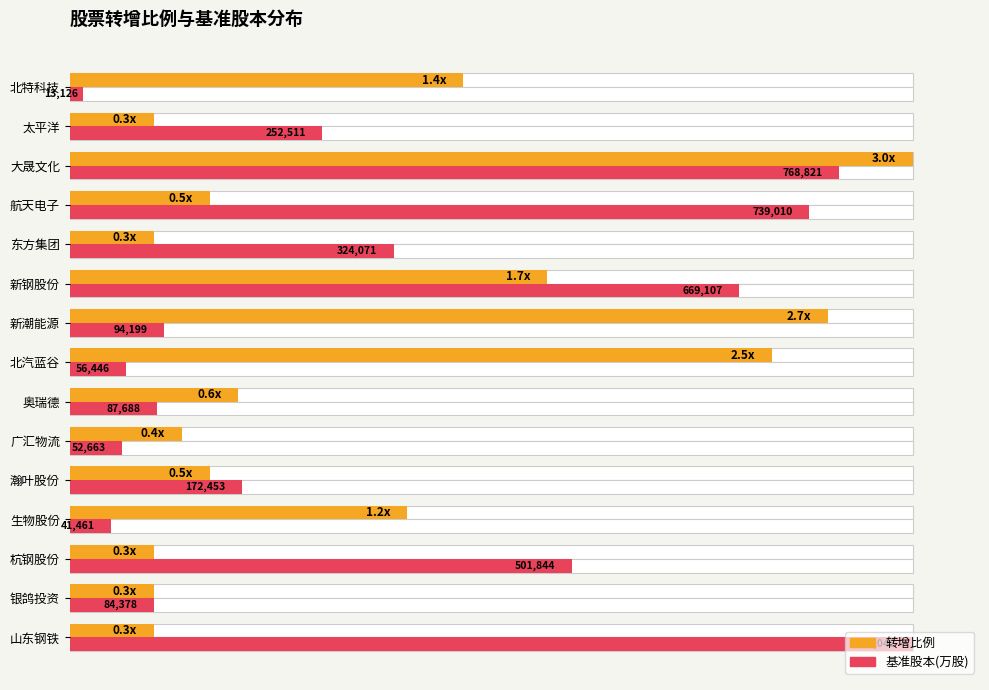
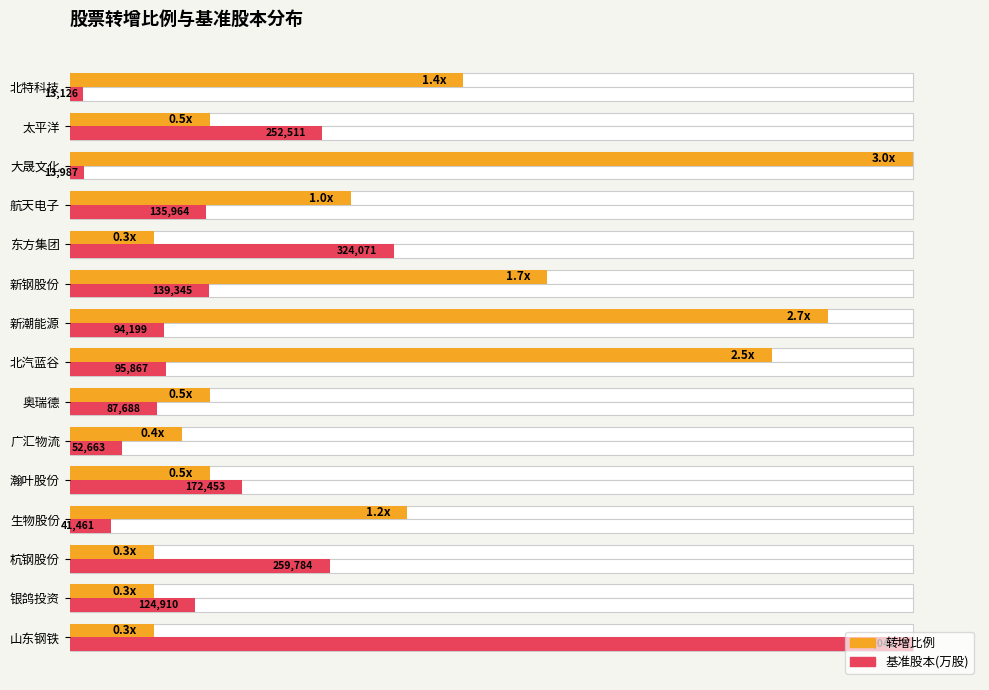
  {
    "转增比例": {
-     "太平洋": "0.3x",
-     "航天电子": "0.5x",
-     "奥瑞德": "0.6x"
+     "太平洋": "0.5x",
+     "航天电子": "1.0x",
+     "奥瑞德": "0.5x"
    },
    "基准股本(万股)": {
-     "大晟文化": "768,821",
-     "航天电子": "739,010",
-     "新钢股份": "669,107",
-     "北汽蓝谷": "56,446",
-     "杭钢股份": "501,844",
-     "银鸽投资": "84,378"
+     "大晟文化": "13,987",
+     "航天电子": "135,964",
+     "新钢股份": "139,345",
+     "北汽蓝谷": "95,867",
+     "杭钢股份": "259,784",
+     "银鸽投资": "124,910"
    }
  }
